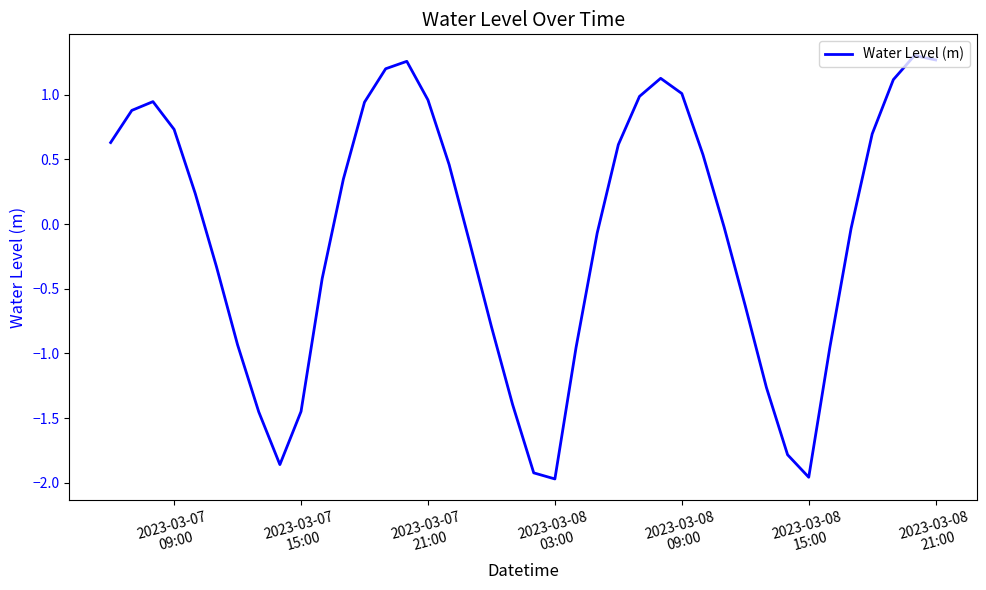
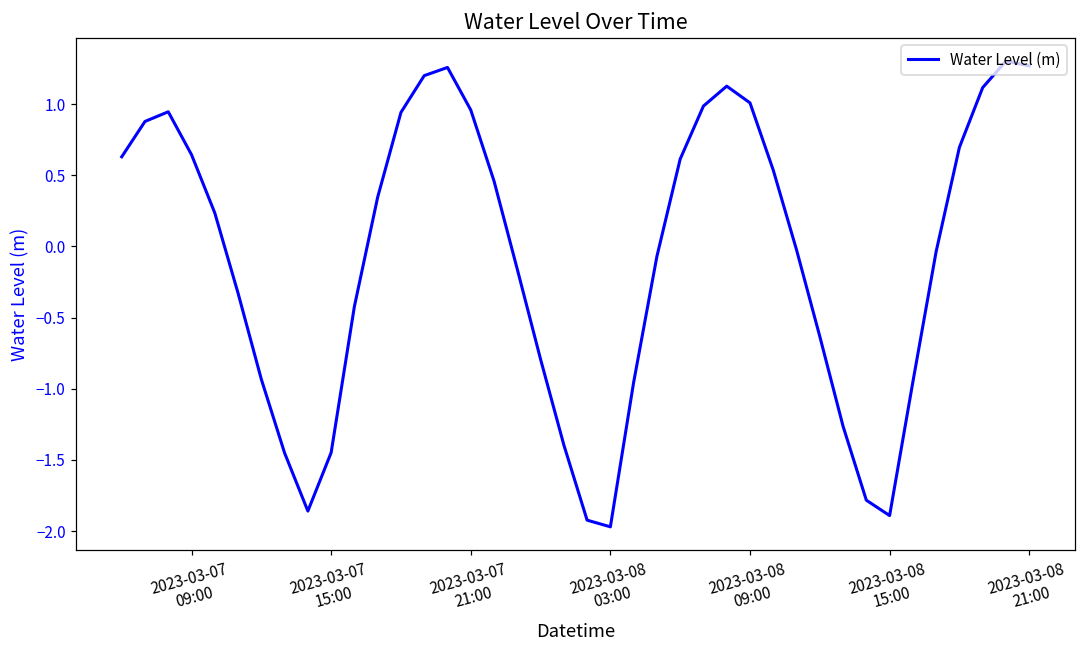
  {
-   "2023-03-07 09:00": 0.73,
+   "2023-03-07 09:00": 0.64,
    "2023-03-07 15:00": -1.45,
    "2023-03-07 21:00": 0.96,
    "2023-03-08 03:00": -1.97,
    "2023-03-08 09:00": 1.01,
-   "2023-03-08 15:00": -1.96
+   "2023-03-08 15:00": -1.89
  }
